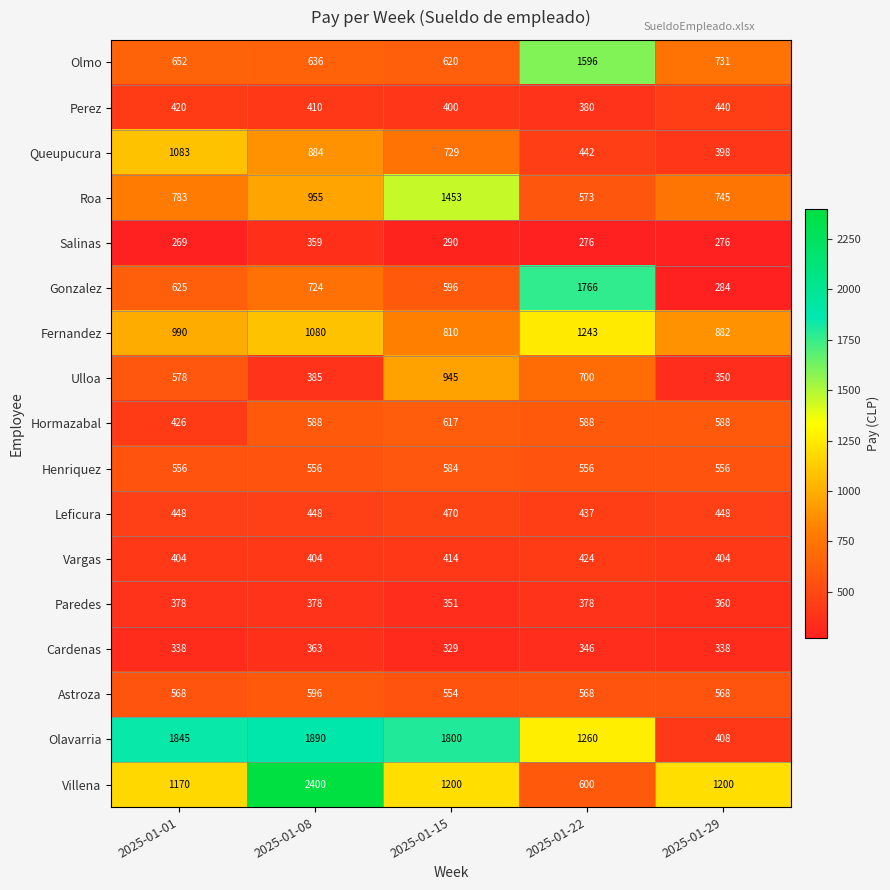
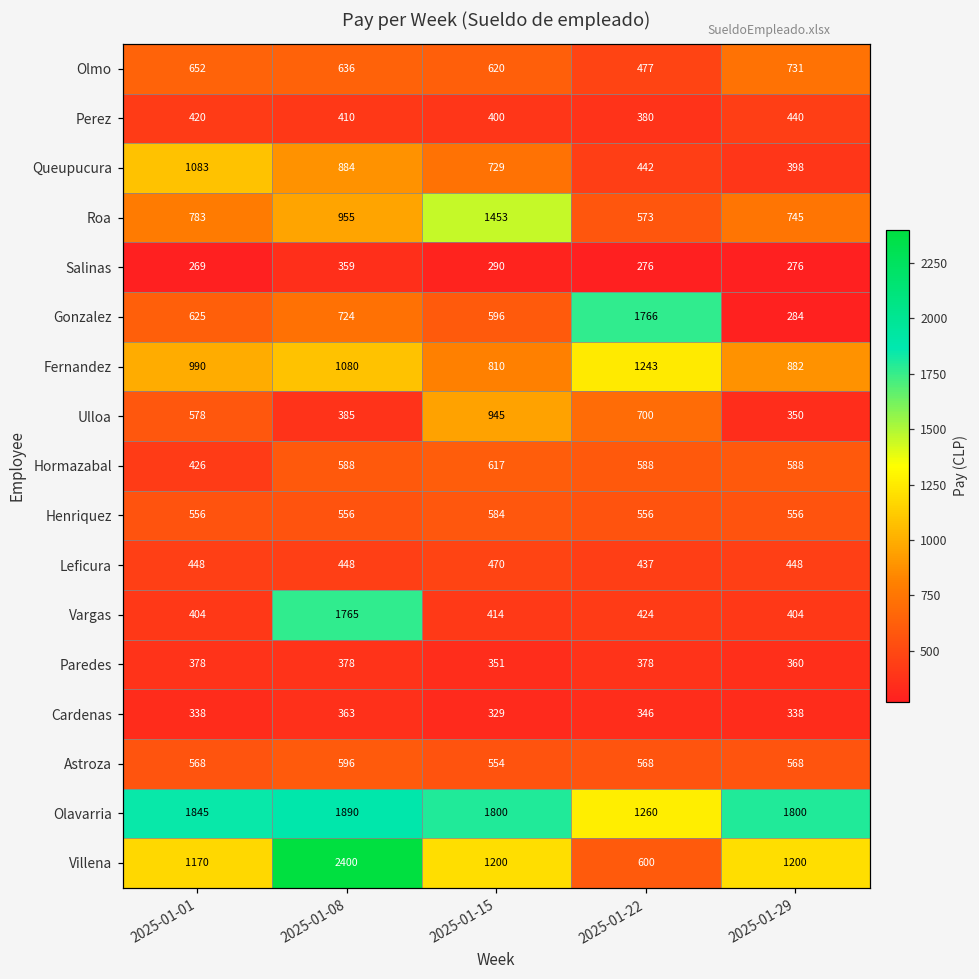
  {
    "Olmo": {
      "2025-01-01": 652,
      "2025-01-08": 636,
      "2025-01-15": 620,
-     "2025-01-22": 1596,
+     "2025-01-22": 477,
      "2025-01-29": 731
    },
    "Perez": {
      "2025-01-01": 420,
      "2025-01-08": 410,
      "2025-01-15": 400,
      "2025-01-22": 380,
      "2025-01-29": 440
    },
    "Queupucura": {
      "2025-01-01": 1083,
      "2025-01-08": 884,
      "2025-01-15": 729,
      "2025-01-22": 442,
      "2025-01-29": 398
    },
    "Roa": {
      "2025-01-01": 783,
      "2025-01-08": 955,
      "2025-01-15": 1453,
      "2025-01-22": 573,
      "2025-01-29": 745
    },
    "Salinas": {
      "2025-01-01": 269,
      "2025-01-08": 359,
      "2025-01-15": 290,
      "2025-01-22": 276,
      "2025-01-29": 276
    },
    "Gonzalez": {
      "2025-01-01": 625,
      "2025-01-08": 724,
      "2025-01-15": 596,
      "2025-01-22": 1766,
      "2025-01-29": 284
    },
    "Fernandez": {
      "2025-01-01": 990,
      "2025-01-08": 1080,
      "2025-01-15": 810,
      "2025-01-22": 1243,
      "2025-01-29": 882
    },
    "Ulloa": {
      "2025-01-01": 578,
      "2025-01-08": 385,
      "2025-01-15": 945,
      "2025-01-22": 700,
      "2025-01-29": 350
    },
    "Hormazabal": {
      "2025-01-01": 426,
      "2025-01-08": 588,
      "2025-01-15": 617,
      "2025-01-22": 588,
      "2025-01-29": 588
    },
    "Henriquez": {
      "2025-01-01": 556,
      "2025-01-08": 556,
      "2025-01-15": 584,
      "2025-01-22": 556,
      "2025-01-29": 556
    },
    "Leficura": {
      "2025-01-01": 448,
      "2025-01-08": 448,
      "2025-01-15": 470,
      "2025-01-22": 437,
      "2025-01-29": 448
    },
    "Vargas": {
      "2025-01-01": 404,
-     "2025-01-08": 404,
+     "2025-01-08": 1765,
      "2025-01-15": 414,
      "2025-01-22": 424,
      "2025-01-29": 404
    },
    "Paredes": {
      "2025-01-01": 378,
      "2025-01-08": 378,
      "2025-01-15": 351,
      "2025-01-22": 378,
      "2025-01-29": 360
    },
    "Cardenas": {
      "2025-01-01": 338,
      "2025-01-08": 363,
      "2025-01-15": 329,
      "2025-01-22": 346,
      "2025-01-29": 338
    },
    "Astroza": {
      "2025-01-01": 568,
      "2025-01-08": 596,
      "2025-01-15": 554,
      "2025-01-22": 568,
      "2025-01-29": 568
    },
    "Olavarria": {
      "2025-01-01": 1845,
      "2025-01-08": 1890,
      "2025-01-15": 1800,
      "2025-01-22": 1260,
-     "2025-01-29": 408
+     "2025-01-29": 1800
    },
    "Villena": {
      "2025-01-01": 1170,
      "2025-01-08": 2400,
      "2025-01-15": 1200,
      "2025-01-22": 600,
      "2025-01-29": 1200
    }
  }
